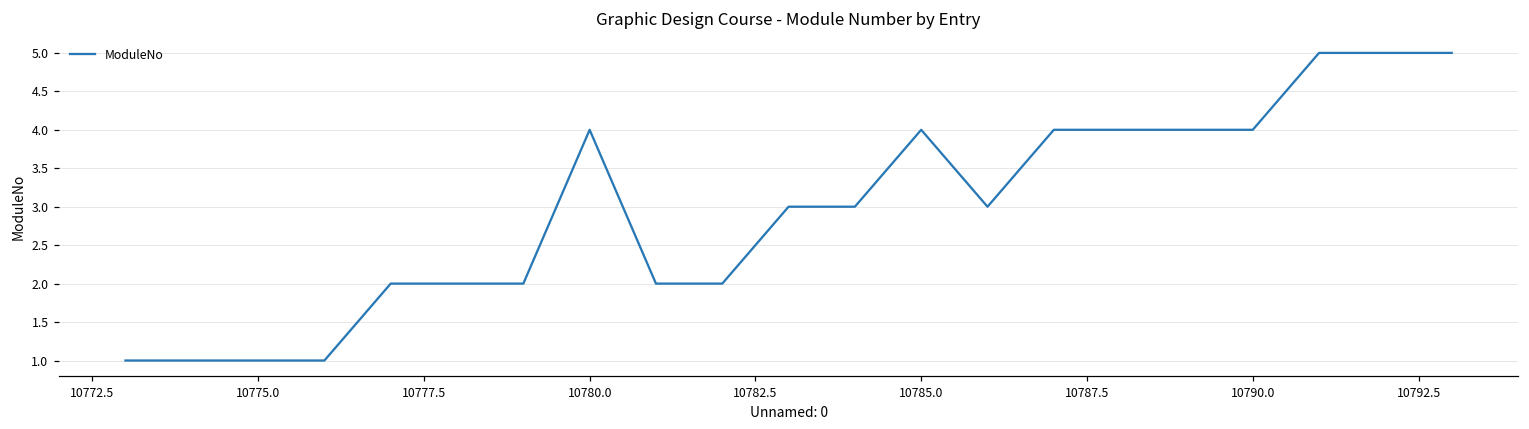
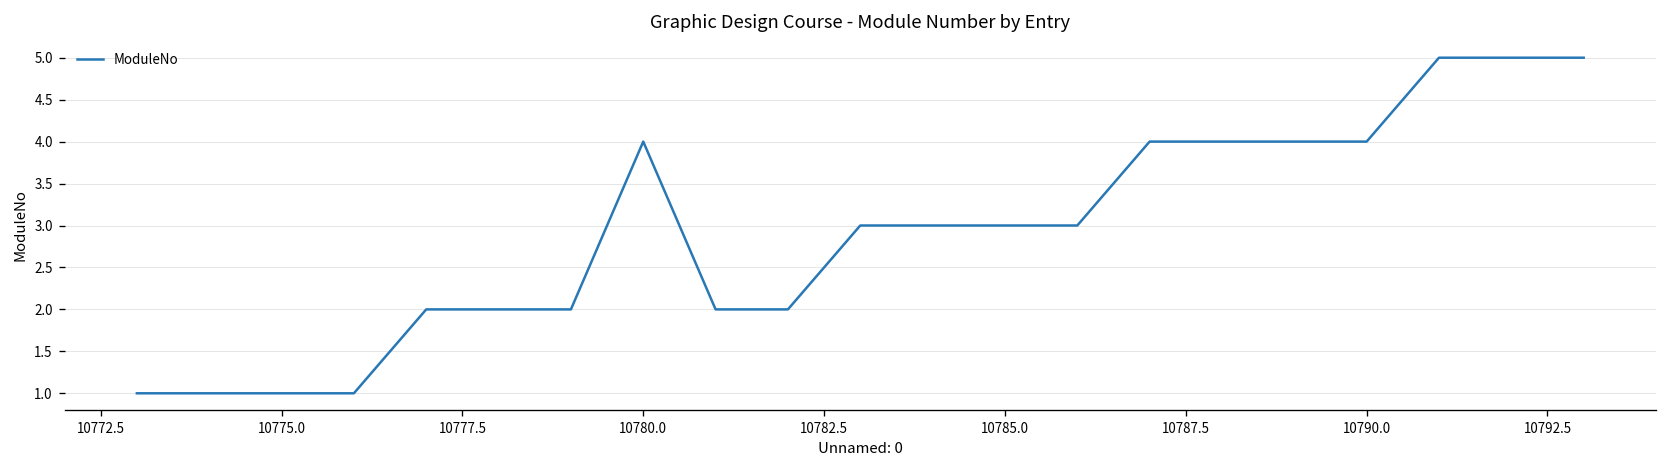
  {
    "10775.0": 1,
    "10780.0": 4,
-   "10785.0": 4,
+   "10785.0": 3,
    "10790.0": 4
  }
